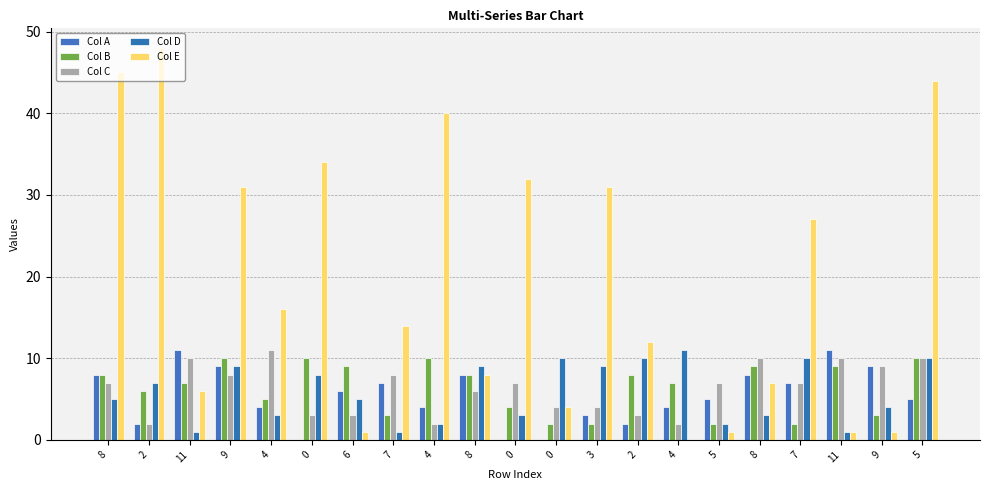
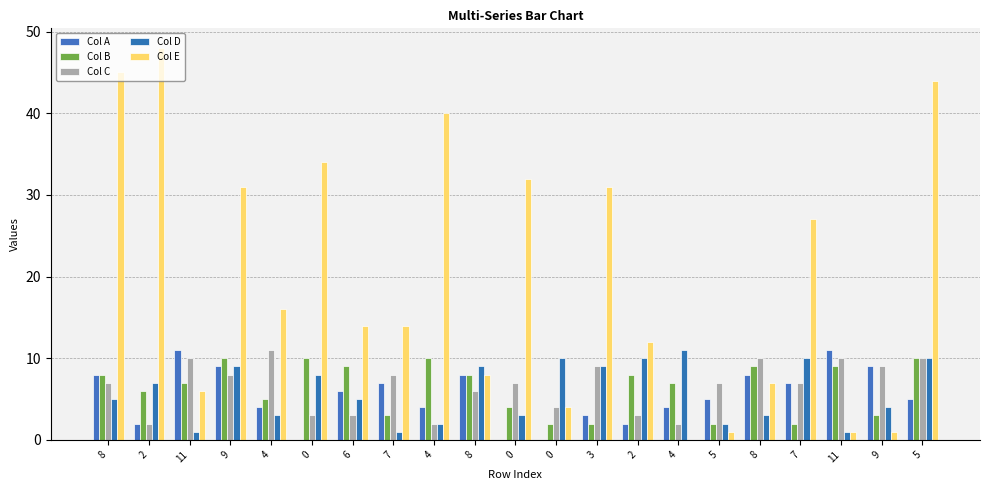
  {
    "Col B": {
      "6": 9,
      "3": 2
    },
    "Col C": {
      "6": 3,
-     "3": 4
+     "3": 9
    },
    "Col E": {
-     "6": 1,
+     "6": 14,
      "3": 31
    }
  }
